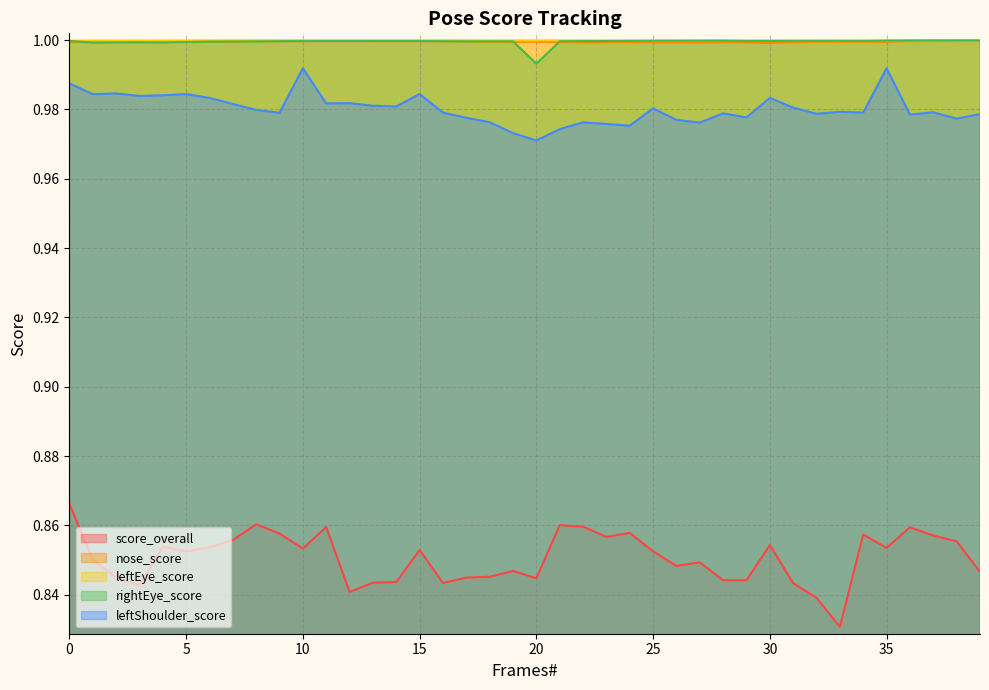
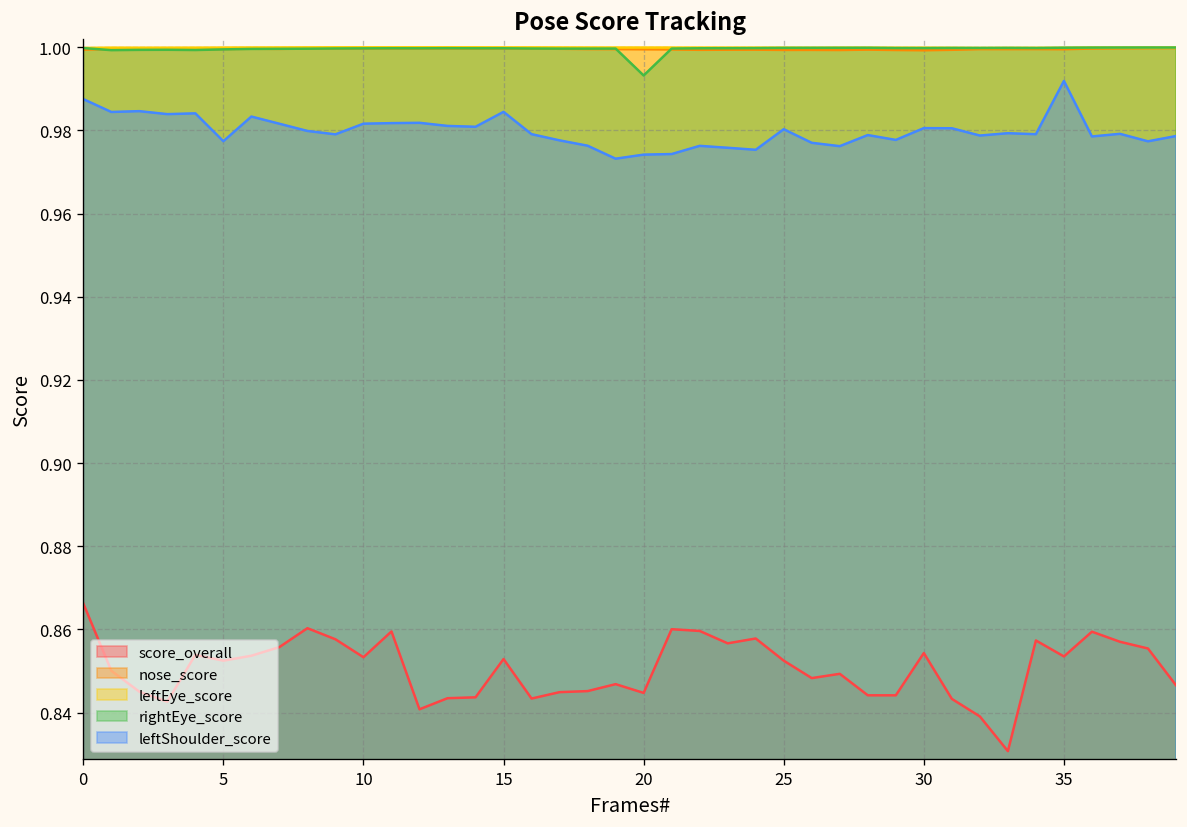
  {
    "rightEye_score": {
      "20": 0.993
    },
    "leftShoulder_score": {
      "0": 0.988,
-     "5": 0.984,
-     "10": 0.992,
+     "5": 0.977,
+     "10": 0.982,
      "15": 0.984,
-     "20": 0.971,
+     "20": 0.974,
      "25": 0.980,
-     "30": 0.983,
+     "30": 0.981,
      "35": 0.992
    }
  }
